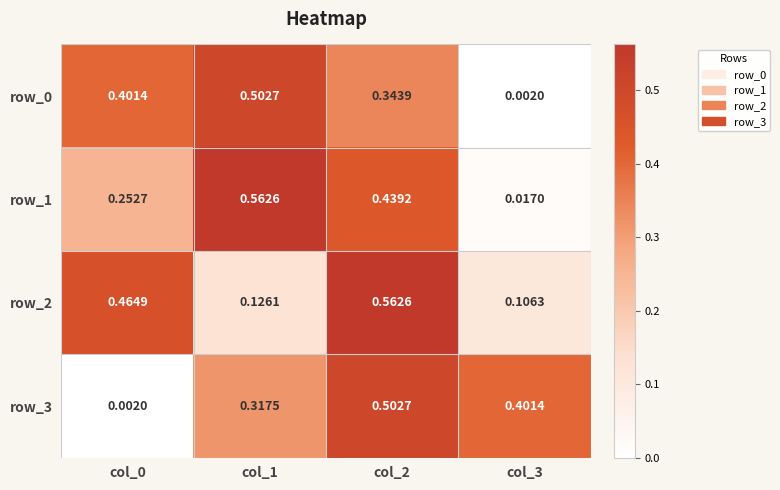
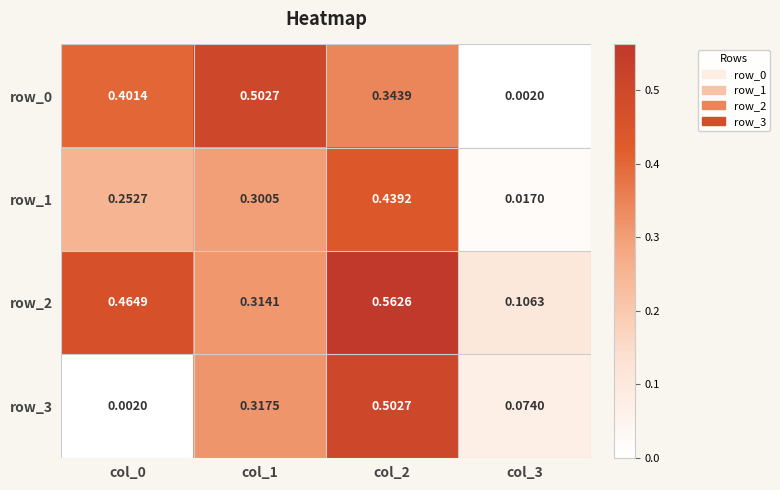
  {
    "row_0": {
      "col_0": 0.4014,
      "col_1": 0.5027,
      "col_2": 0.3439,
      "col_3": 0.0020
    },
    "row_1": {
      "col_0": 0.2527,
-     "col_1": 0.5626,
+     "col_1": 0.3005,
      "col_2": 0.4392,
      "col_3": 0.0170
    },
    "row_2": {
      "col_0": 0.4649,
-     "col_1": 0.1261,
+     "col_1": 0.3141,
      "col_2": 0.5626,
      "col_3": 0.1063
    },
    "row_3": {
      "col_0": 0.0020,
      "col_1": 0.3175,
      "col_2": 0.5027,
-     "col_3": 0.4014
+     "col_3": 0.0740
    }
  }
